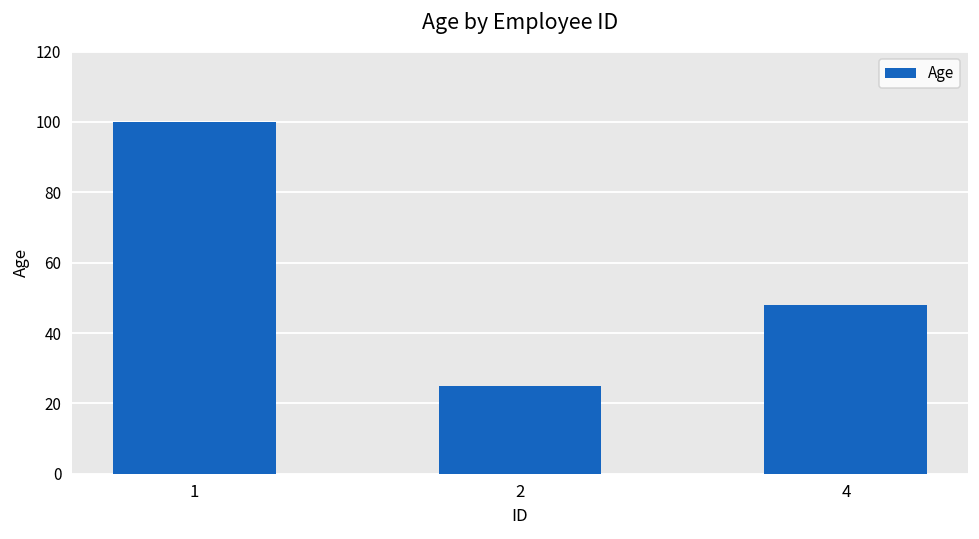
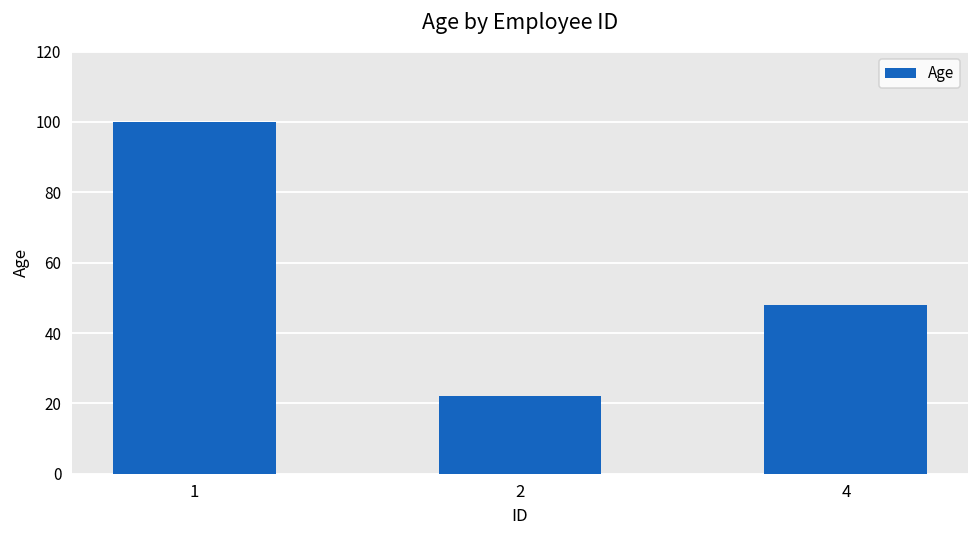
  {
    "1": 100,
-   "2": 25,
+   "2": 22,
    "4": 48
  }
